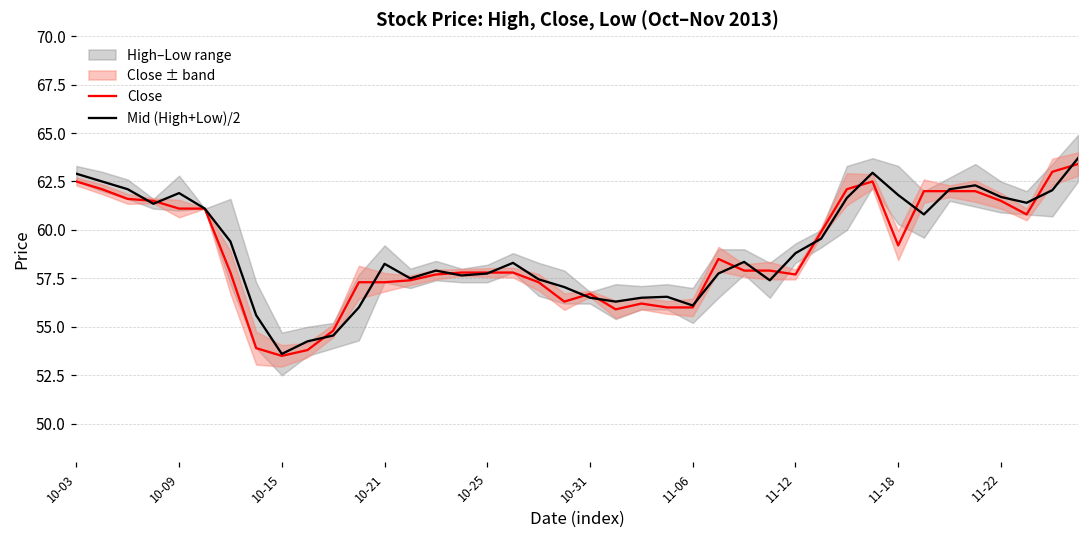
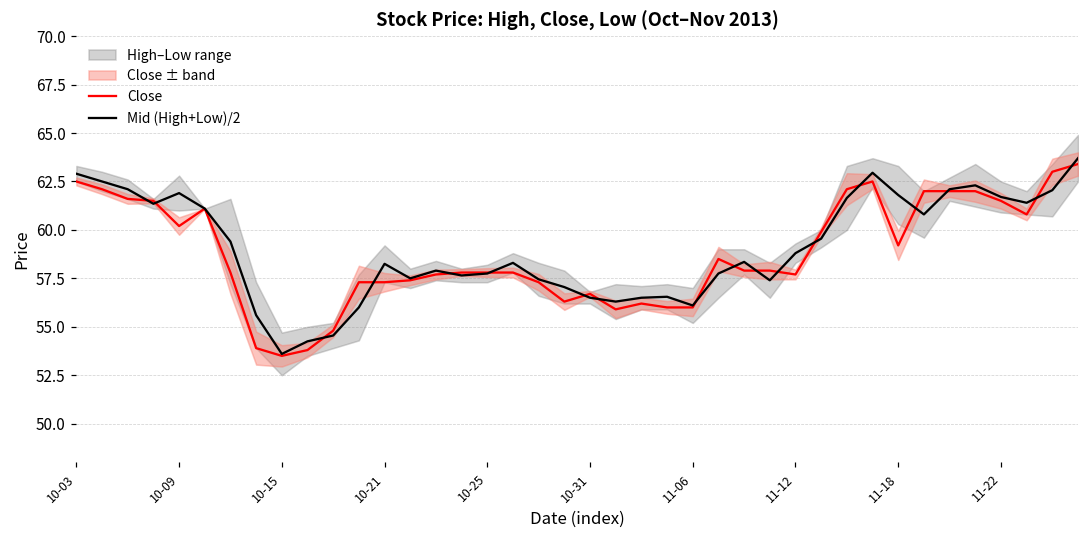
  {
    "Close": {
      "10-03": 62.5,
-     "10-09": 61.1,
+     "10-09": 60.2,
      "10-21": 57.3,
      "11-12": 57.7,
      "11-18": 59.2,
      "11-22": 61.5
    },
    "Mid (High+Low)/2": {
      "10-03": 62.9,
      "10-09": 61.9,
      "10-21": 58.3,
      "10-31": 56.5,
      "11-12": 58.8,
      "11-18": 61.8,
      "11-22": 61.7
    }
  }
